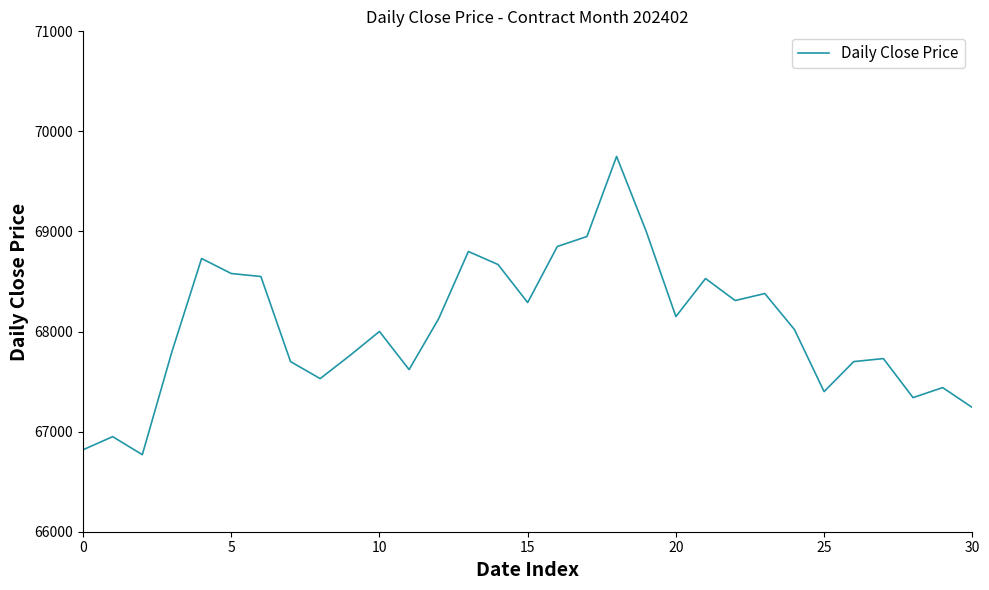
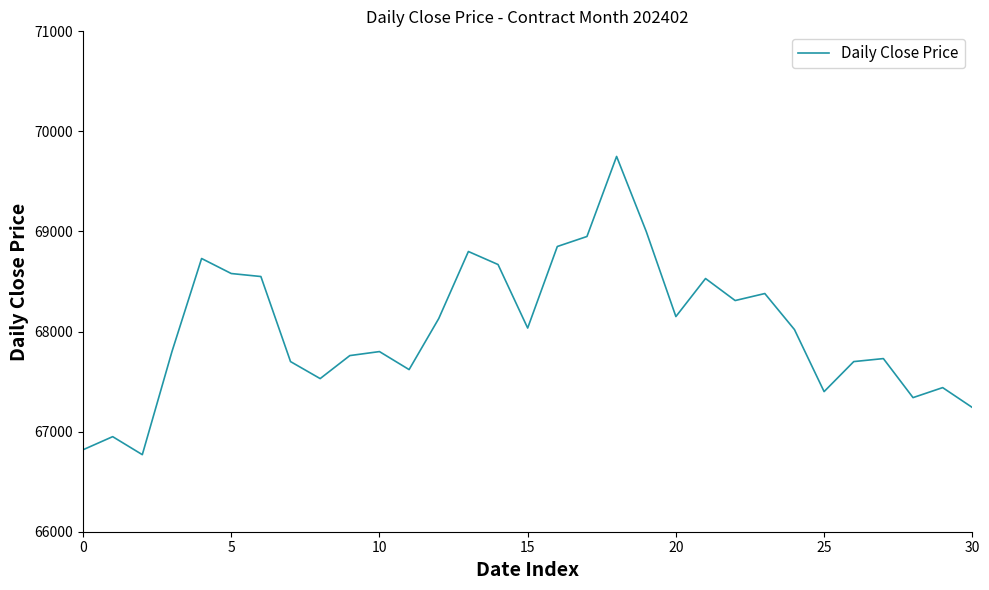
  {
    "0": 66820,
    "5": 68580,
-   "10": 68000,
-   "15": 68290,
+   "10": 67800,
+   "15": 68040,
    "20": 68150,
    "25": 67400,
    "30": 67240
  }
